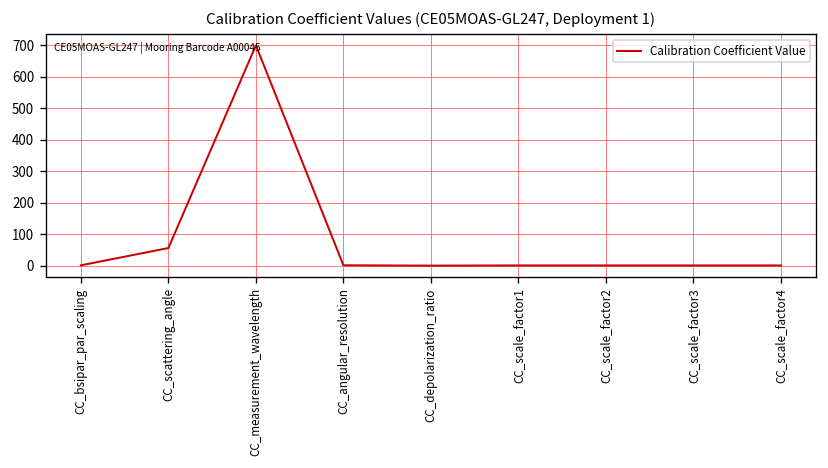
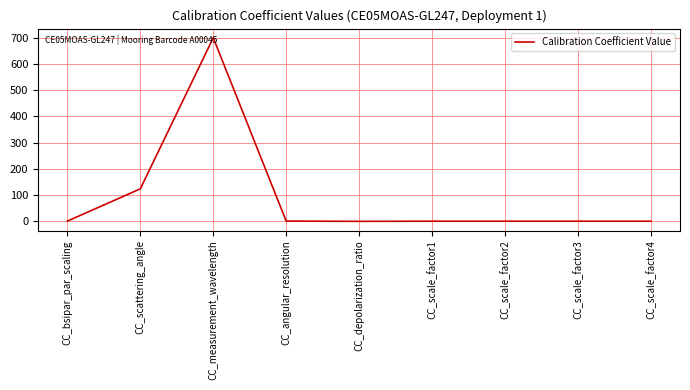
  {
    "CC_bsipar_par_scaling": 0,
-   "CC_scattering_angle": 60,
+   "CC_scattering_angle": 120,
    "CC_measurement_wavelength": 700,
    "CC_angular_resolution": 0,
    "CC_depolarization_ratio": 0,
    "CC_scale_factor1": 0,
    "CC_scale_factor2": 0,
    "CC_scale_factor3": 0,
    "CC_scale_factor4": 0
  }
